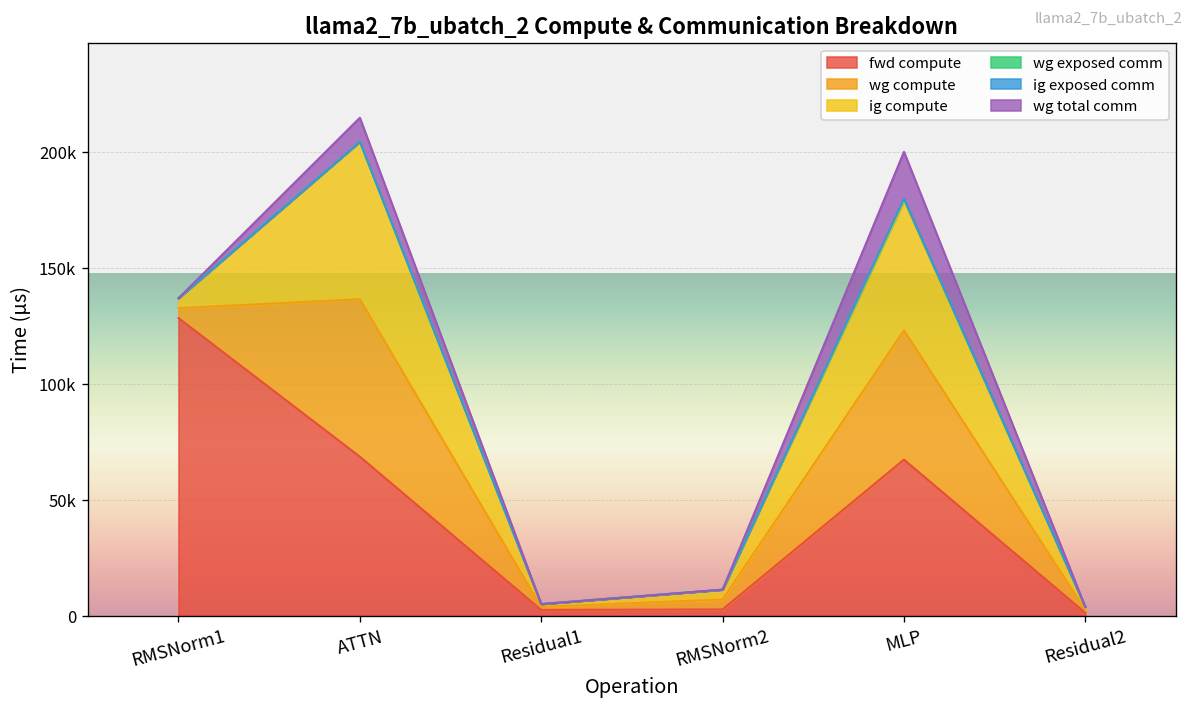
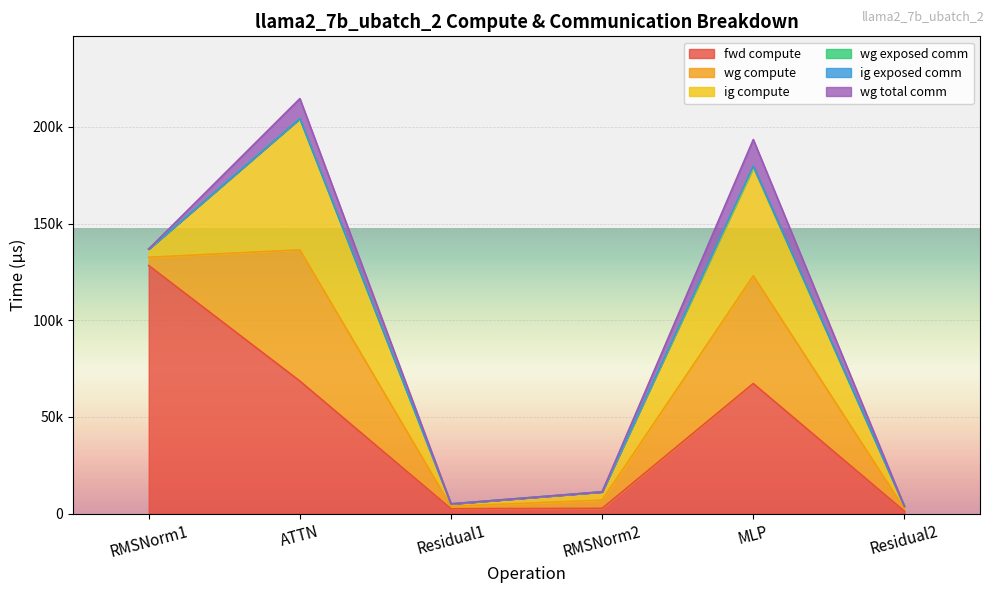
  {
    "fwd compute": {
      "RMSNorm1": 128000,
      "ATTN": 69000,
      "RMSNorm2": 3000,
      "MLP": 67000
    },
    "wg total comm": {
      "ATTN": 10000,
-     "MLP": 20000
+     "MLP": 14000
    }
  }
